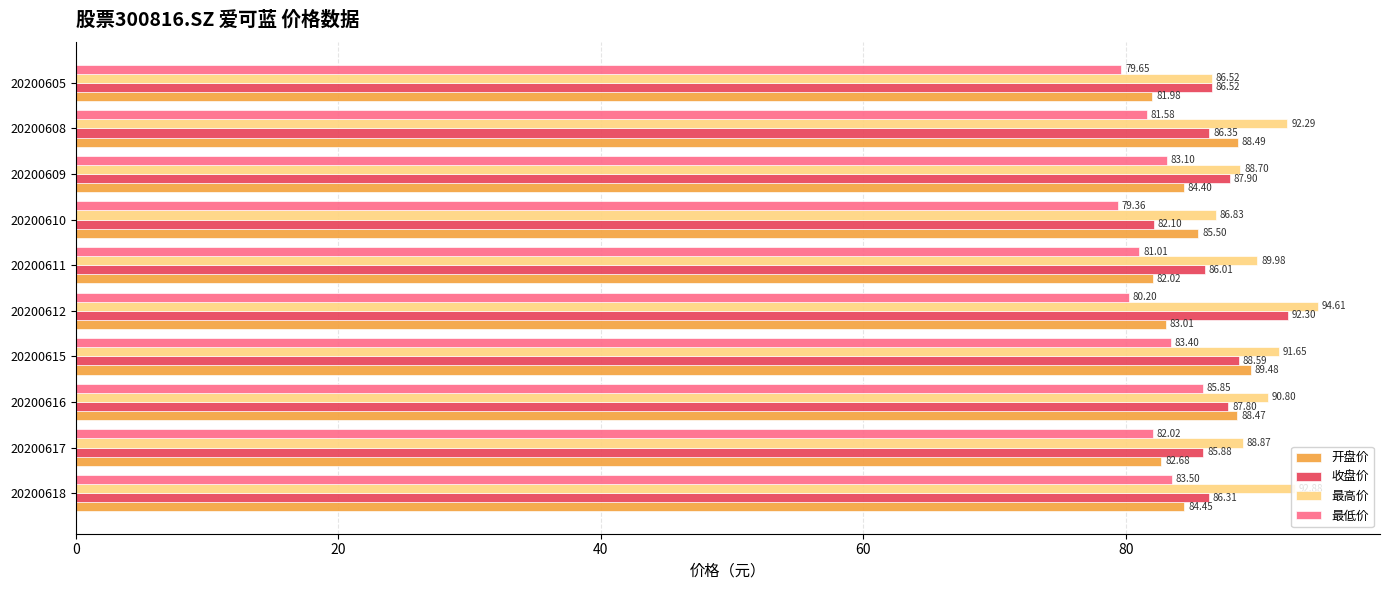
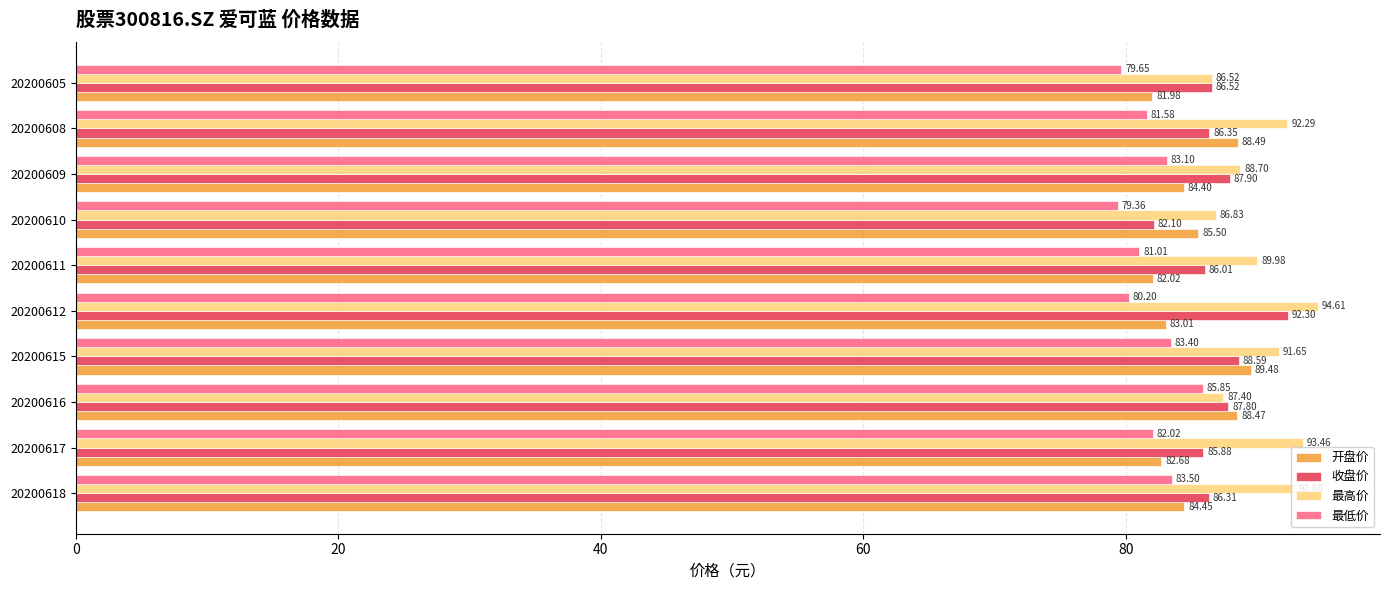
  {
    "开盘价": {
      "20200605": 81.98,
      "20200608": 88.49,
      "20200609": 84.40,
      "20200610": 85.50,
      "20200611": 82.02,
      "20200612": 83.01,
      "20200615": 89.48,
      "20200616": 88.47,
      "20200617": 82.68,
      "20200618": 84.45
    },
    "收盘价": {
      "20200605": 86.52,
      "20200608": 86.35,
      "20200609": 87.90,
      "20200610": 82.10,
      "20200611": 86.01,
      "20200612": 92.30,
      "20200615": 88.59,
      "20200616": 87.80,
      "20200617": 85.88,
      "20200618": 86.31
    },
    "最高价": {
      "20200605": 86.52,
      "20200608": 92.29,
      "20200609": 88.70,
      "20200610": 86.83,
      "20200611": 89.98,
      "20200612": 94.61,
      "20200615": 91.65,
-     "20200616": 90.80,
-     "20200617": 88.9
+     "20200616": 87.40,
+     "20200617": 93.5
    },
    "最低价": {
      "20200605": 79.65,
      "20200608": 81.58,
      "20200609": 83.10,
      "20200610": 79.36,
      "20200611": 81.01,
      "20200612": 80.20,
      "20200615": 83.40,
      "20200616": 85.85,
      "20200617": 82.02,
      "20200618": 83.50
    }
  }
